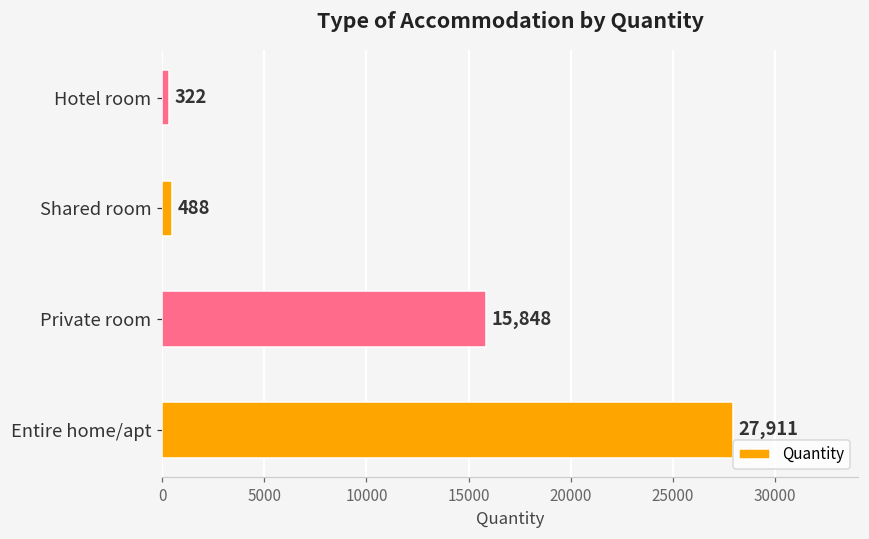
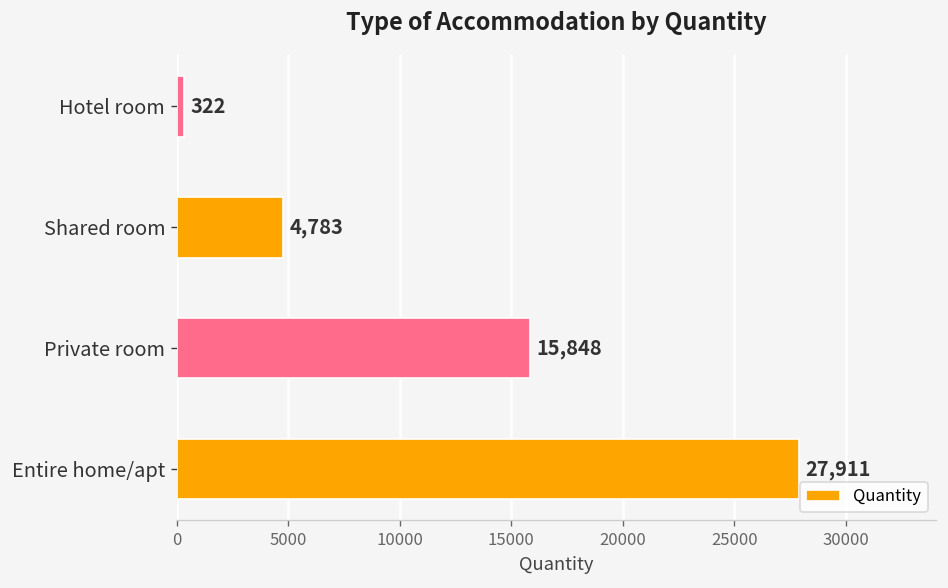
  {
    "Hotel room": "322",
-   "Shared room": "488",
+   "Shared room": "4,783",
    "Private room": "15,848",
    "Entire home/apt": "27,911"
  }
